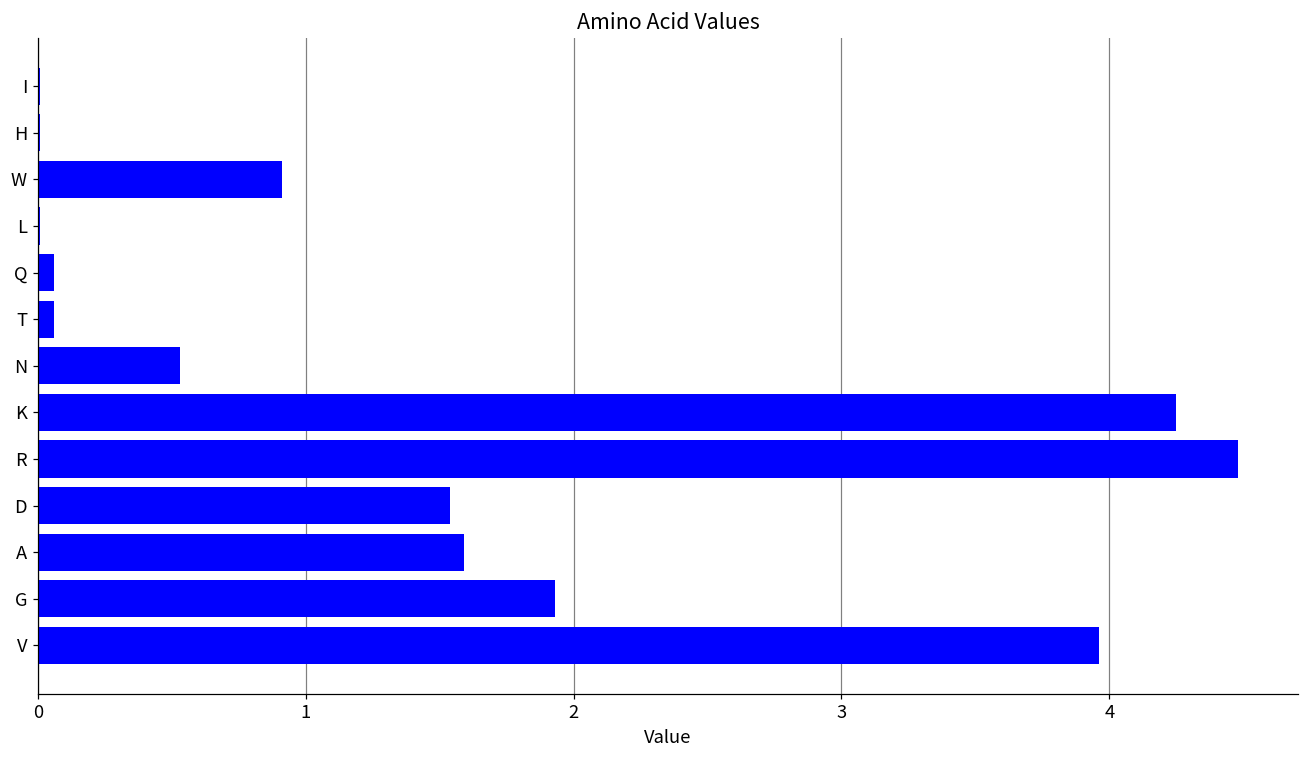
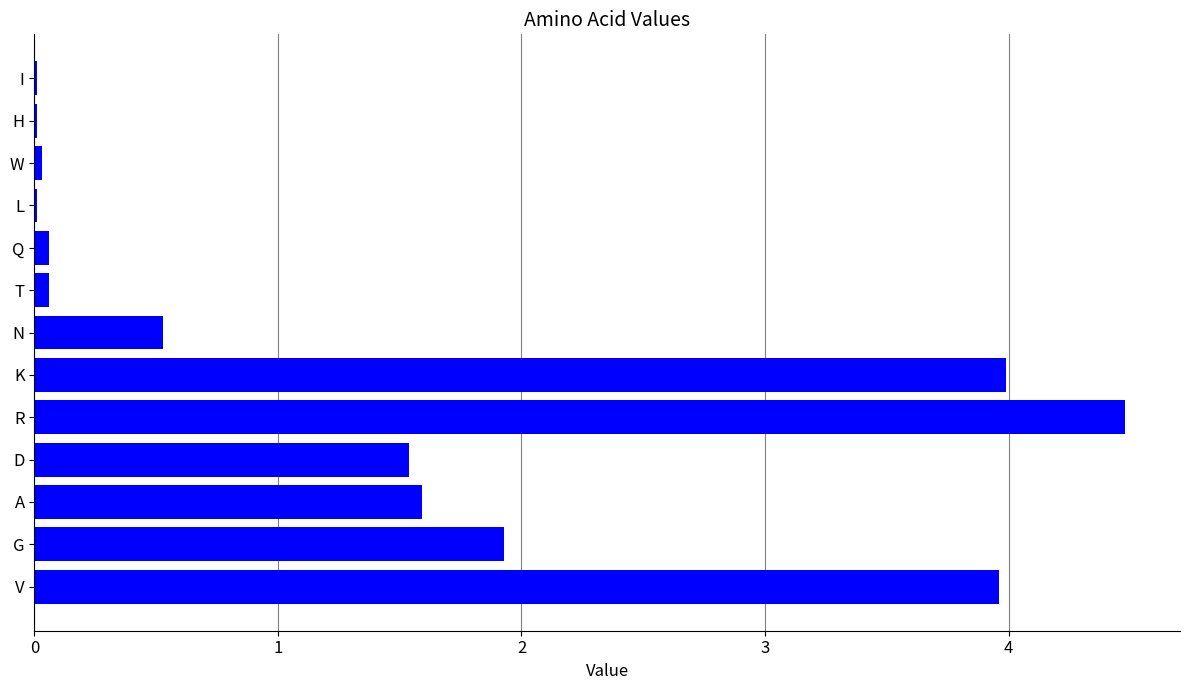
  {
-   "W": 0.91,
+   "W": 0.03,
    "Q": 0.06,
    "T": 0.06,
    "N": 0.53,
-   "K": 4.25,
+   "K": 3.99,
    "R": 4.48,
    "D": 1.54,
    "A": 1.59,
    "G": 1.93,
    "V": 3.96
  }
